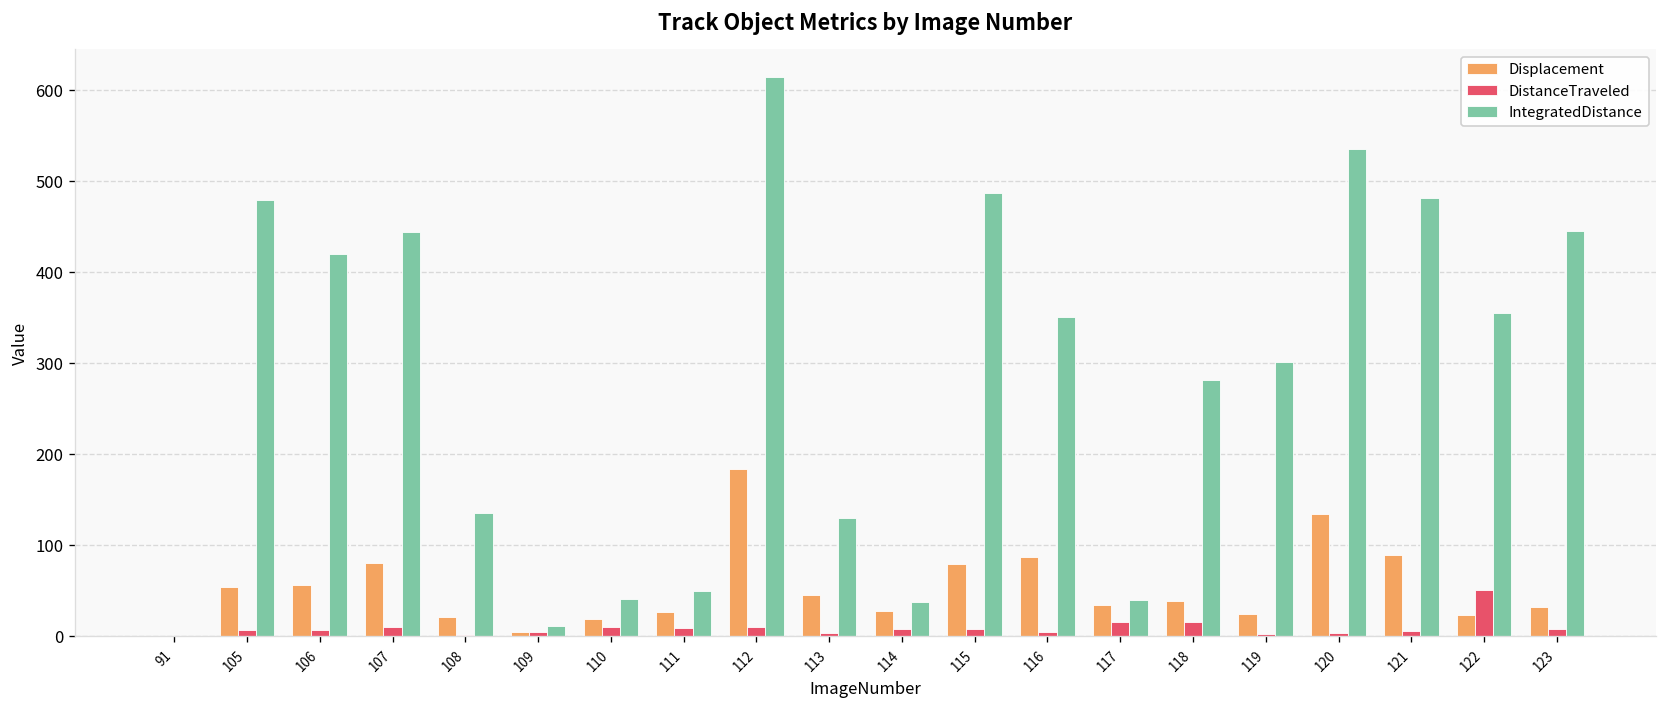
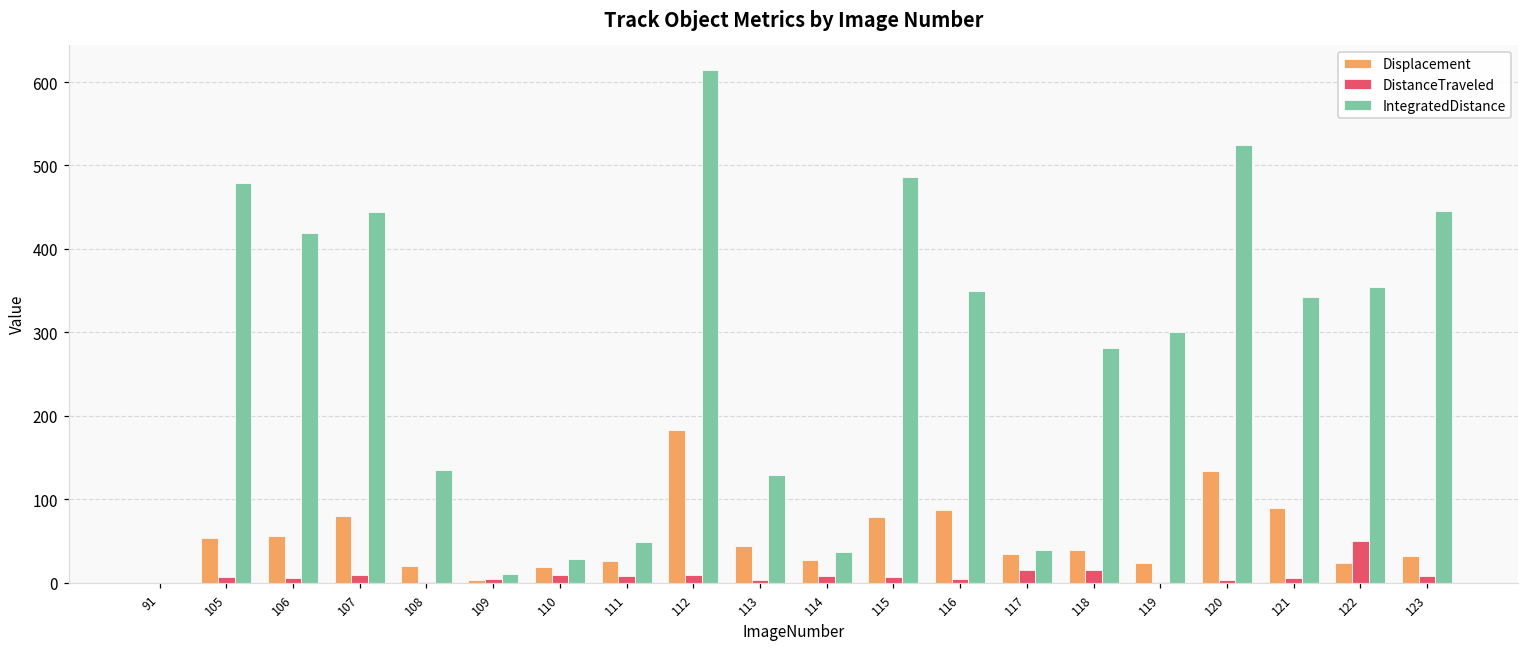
  {
    "Displacement": {
      "91": 0,
      "105": 50,
      "106": 60,
      "107": 80,
      "108": 20,
      "109": 0,
      "110": 20,
      "111": 30,
      "112": 180,
      "113": 40,
      "114": 30,
      "115": 80,
      "116": 90,
      "117": 30,
      "118": 40,
      "119": 20,
      "120": 130,
      "121": 90,
      "122": 20,
      "123": 30
    },
    "DistanceTraveled": {
      "91": 0,
      "105": 10,
      "106": 10,
      "107": 10,
      "109": 0,
      "110": 10,
      "111": 10,
      "112": 10,
      "114": 10,
      "115": 10,
      "116": 0,
      "117": 20,
      "118": 20,
      "121": 0,
      "122": 50,
      "123": 10
    },
    "IntegratedDistance": {
      "91": 0,
      "105": 480,
      "106": 420,
      "107": 440,
      "108": 140,
      "109": 10,
-     "110": 40,
+     "110": 30,
      "111": 50,
      "112": 610,
      "113": 130,
      "114": 40,
      "115": 490,
      "116": 350,
      "117": 40,
      "118": 280,
      "119": 300,
-     "120": 540,
-     "121": 480,
+     "120": 520,
+     "121": 340,
      "122": 350,
      "123": 440
    }
  }
